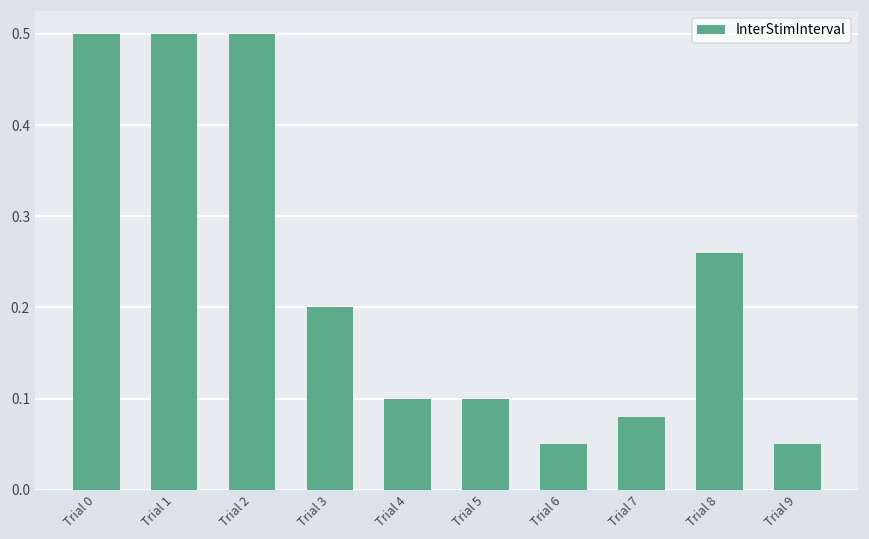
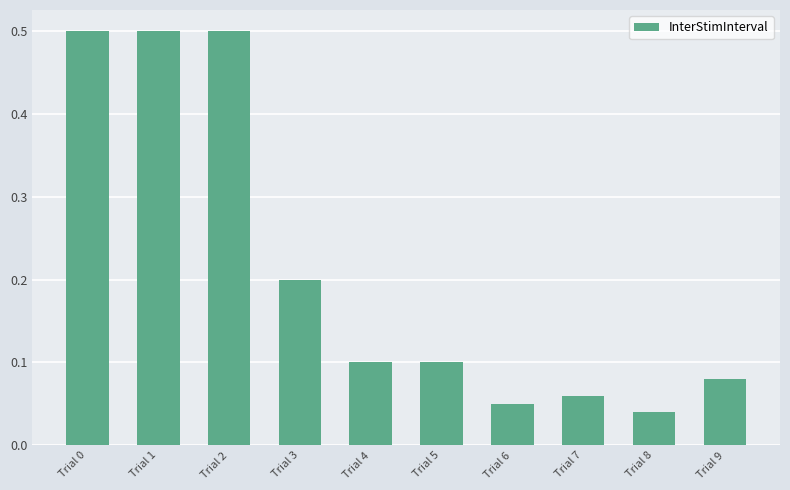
  {
    "Trial 0": 0.50,
    "Trial 1": 0.50,
    "Trial 2": 0.50,
    "Trial 3": 0.20,
    "Trial 4": 0.10,
    "Trial 5": 0.10,
    "Trial 6": 0.05,
-   "Trial 7": 0.08,
-   "Trial 8": 0.26,
-   "Trial 9": 0.05
+   "Trial 7": 0.06,
+   "Trial 8": 0.04,
+   "Trial 9": 0.08
  }
